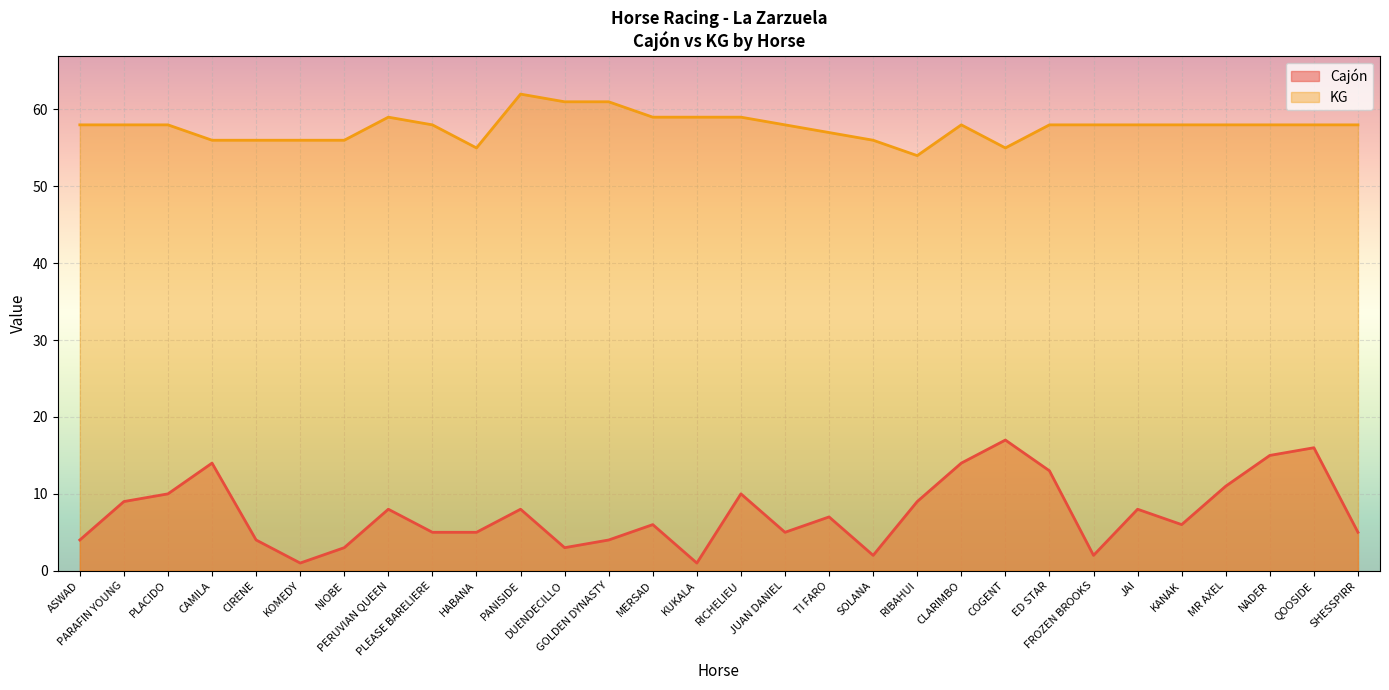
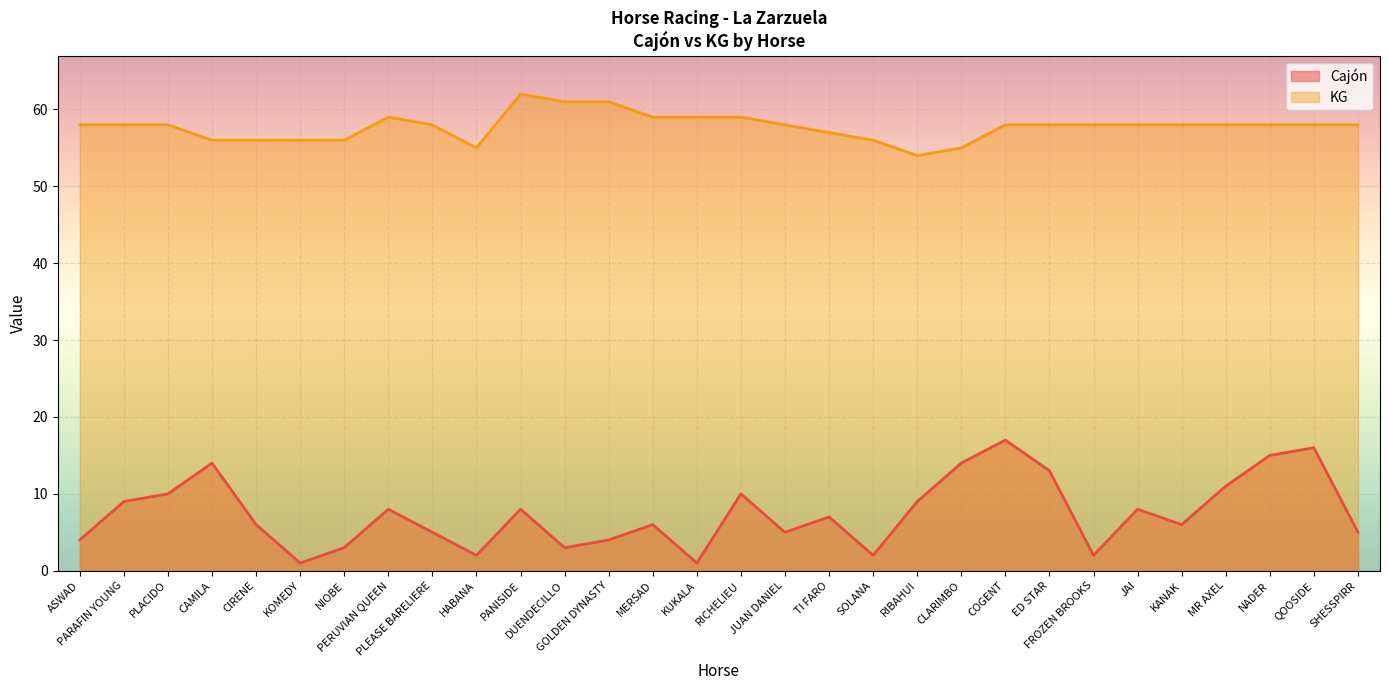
  {
    "Cajón": {
      "ASWAD": 4,
      "PARAFIN YOUNG": 9,
      "PLACIDO": 10,
      "CAMILA": 14,
-     "CIRENE": 4,
+     "CIRENE": 6,
      "KOMEDY": 1,
      "NIOBE": 3,
      "PERUVIAN QUEEN": 8,
      "PLEASE BARELIERE": 5,
-     "HABANA": 5,
+     "HABANA": 2,
      "PANISIDE": 8,
      "DUENDECILLO": 3,
      "GOLDEN DYNASTY": 4,
      "MERSAD": 6,
      "KUKALA": 1,
      "RICHELIEU": 10,
      "JUAN DANIEL": 5,
      "TI FARO": 7,
      "SOLANA": 2,
      "RIBAHUI": 9,
      "CLARIMBO": 14,
      "COGENT": 17,
      "ED STAR": 13,
      "FROZEN BROOKS": 2,
      "JAI": 8,
      "KANAK": 6,
      "MR AXEL": 11,
      "NADER": 15,
      "QOOSIDE": 16,
      "SHESSPIRR": 5
    },
    "KG": {
      "ASWAD": 58,
      "PARAFIN YOUNG": 58,
      "PLACIDO": 58,
      "CAMILA": 56,
      "CIRENE": 56,
      "KOMEDY": 56,
      "NIOBE": 56,
      "PERUVIAN QUEEN": 59,
      "PLEASE BARELIERE": 58,
      "HABANA": 55,
      "PANISIDE": 62,
      "DUENDECILLO": 61,
      "GOLDEN DYNASTY": 61,
      "MERSAD": 59,
      "KUKALA": 59,
      "RICHELIEU": 59,
      "JUAN DANIEL": 58,
      "TI FARO": 57,
      "SOLANA": 56,
      "RIBAHUI": 54,
-     "CLARIMBO": 58,
-     "COGENT": 55,
+     "CLARIMBO": 55,
+     "COGENT": 58,
      "ED STAR": 58,
      "FROZEN BROOKS": 58,
      "JAI": 58,
      "KANAK": 58,
      "MR AXEL": 58,
      "NADER": 58,
      "QOOSIDE": 58,
      "SHESSPIRR": 58
    }
  }
